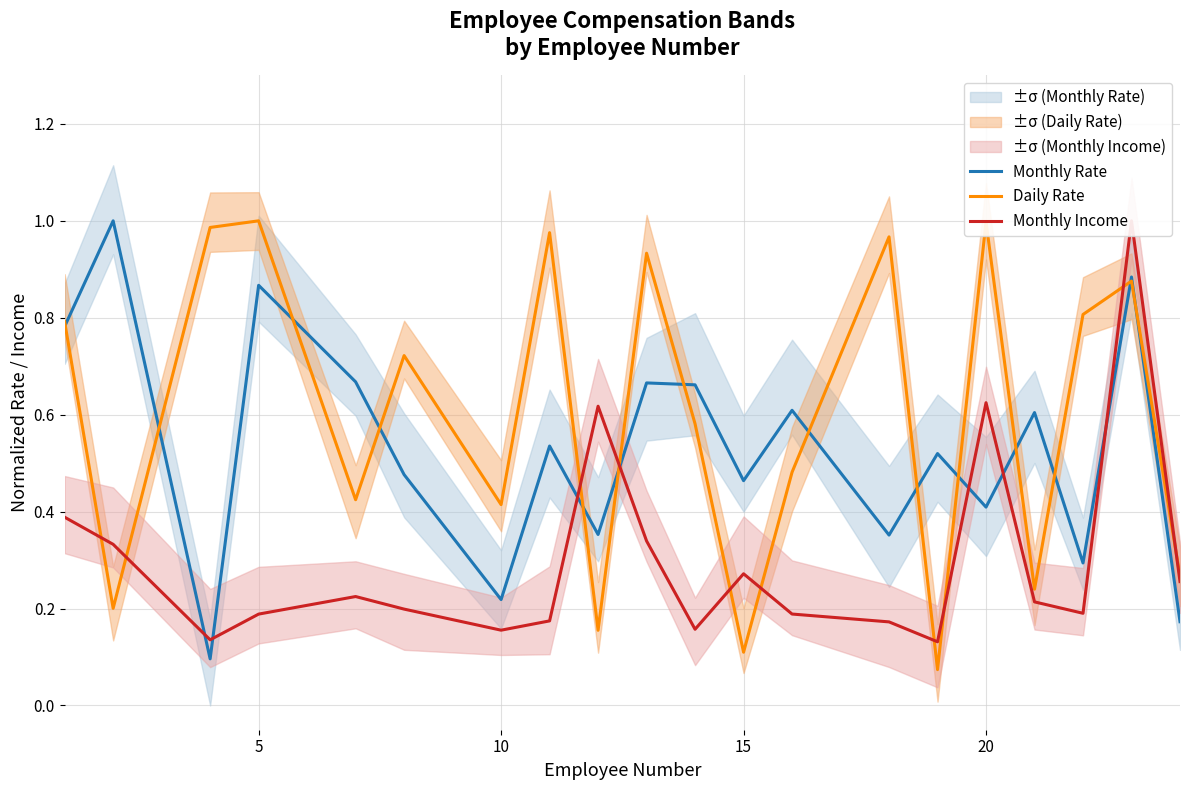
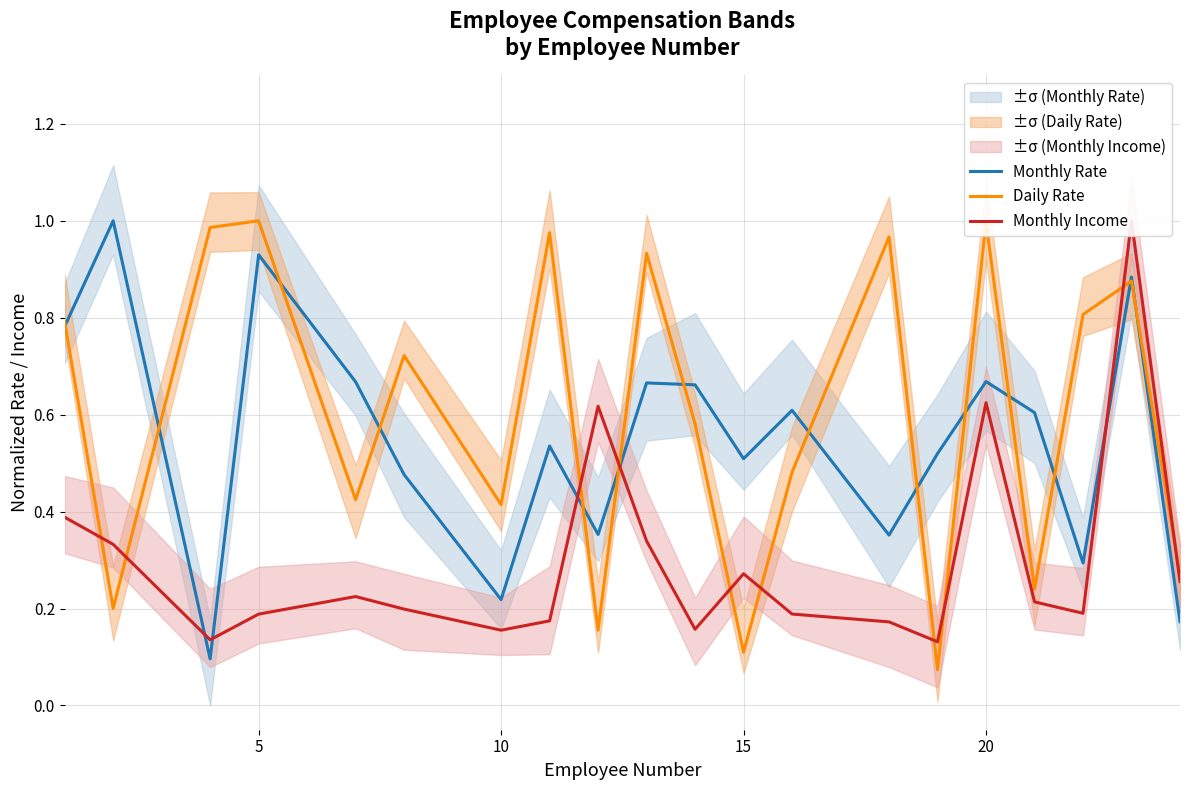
  {
    "Monthly Rate": {
-     "5": 0.87,
-     "15": 0.46,
-     "20": 0.41
+     "5": 0.93,
+     "15": 0.51,
+     "20": 0.67
    },
    "Daily Rate": {
      "5": 1.00,
      "10": 0.41,
      "15": 0.11
    },
    "Monthly Income": {
      "5": 0.19,
      "10": 0.16,
      "15": 0.27,
      "20": 0.62
    }
  }
